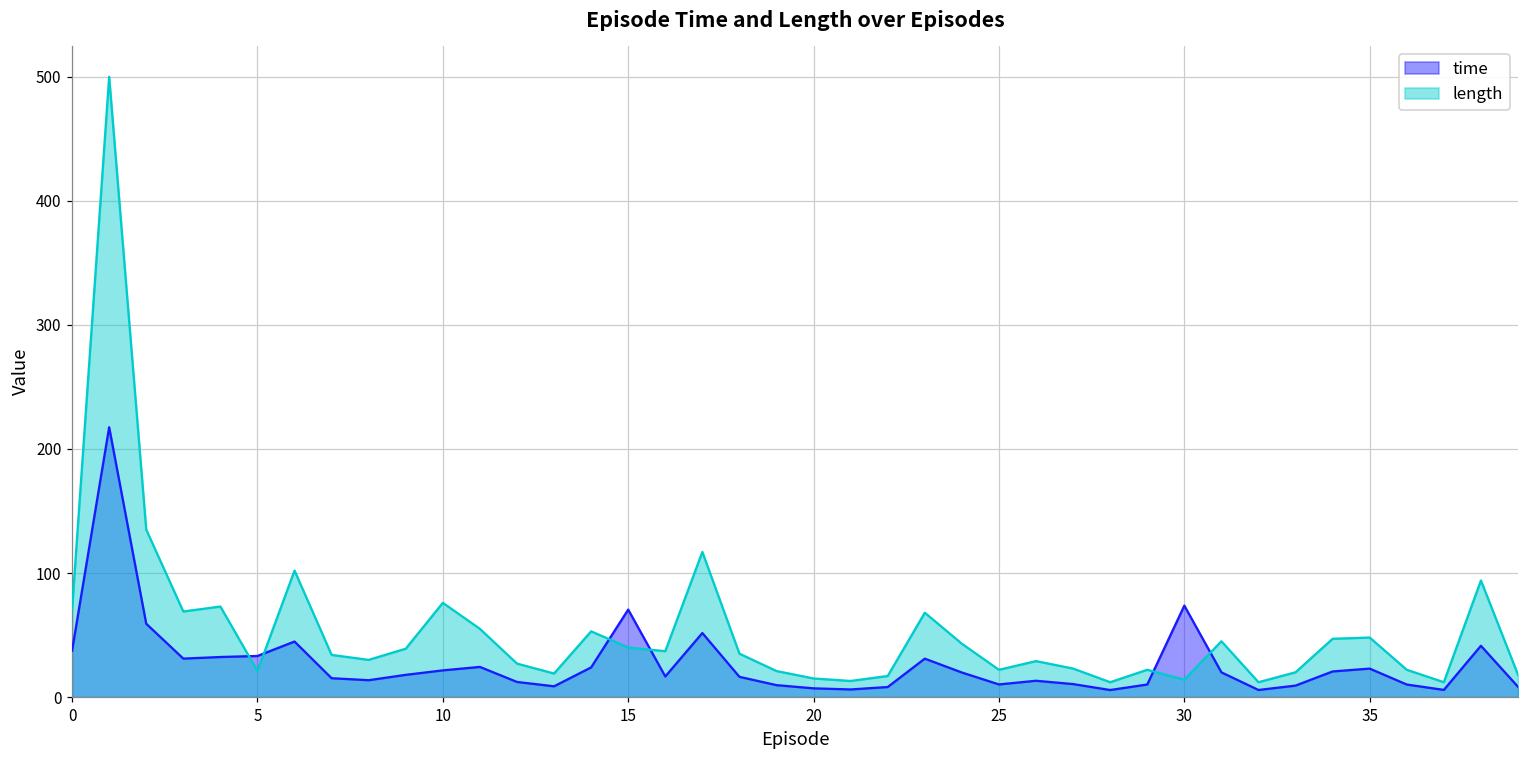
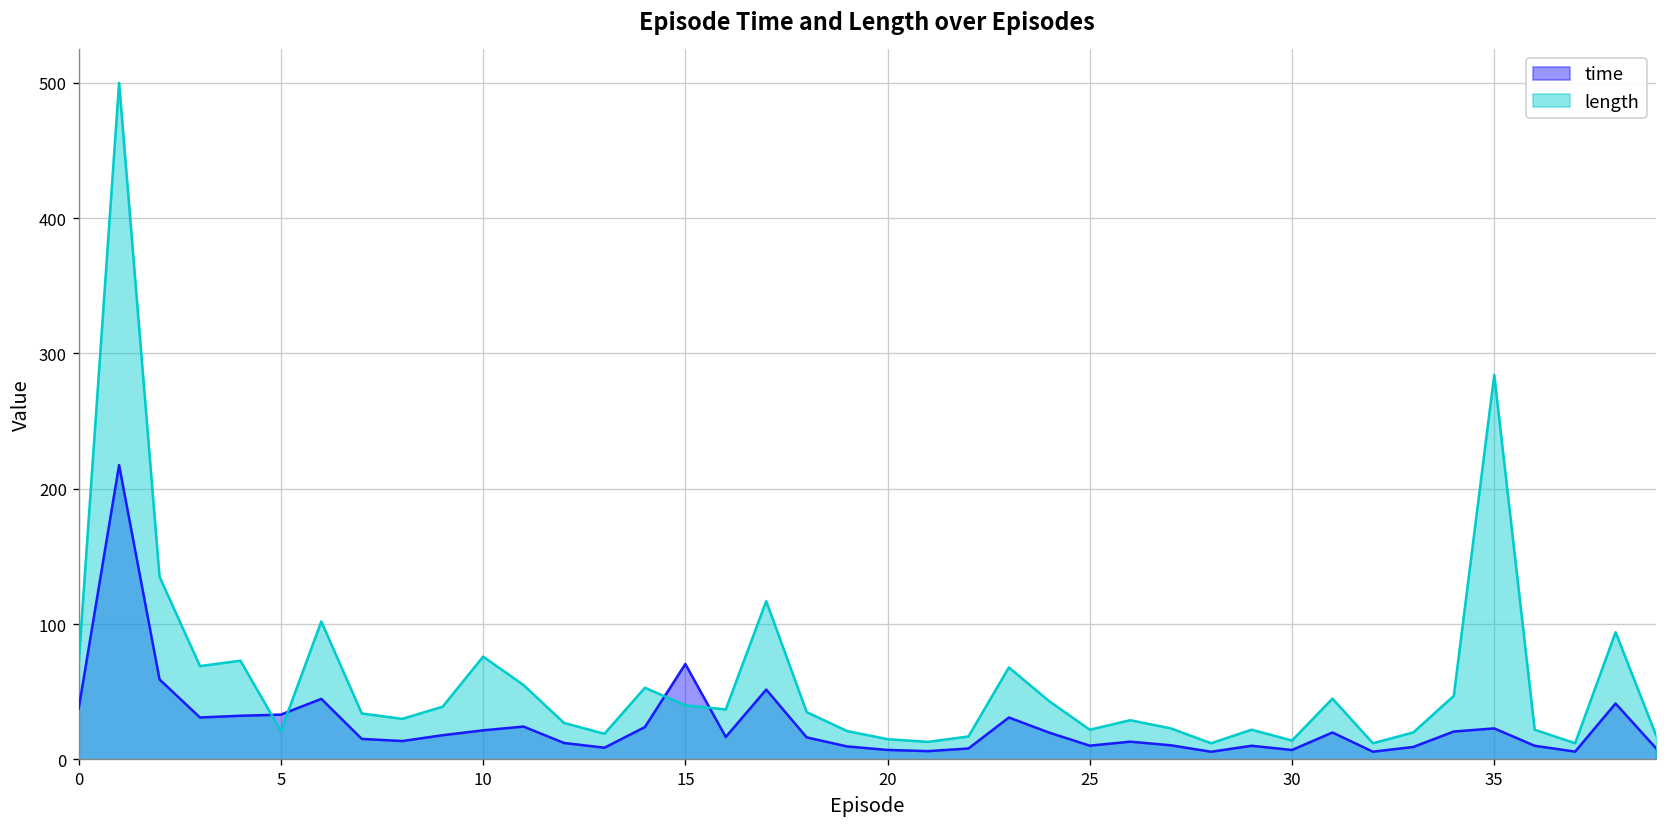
  {
    "time": {
      "0": 37,
      "5": 33,
      "10": 22,
      "15": 71,
      "20": 7,
      "25": 10,
-     "30": 74,
+     "30": 7,
      "35": 23
    },
    "length": {
      "0": 71,
      "5": 21,
      "10": 76,
      "15": 40,
      "20": 15,
      "25": 22,
      "30": 14,
-     "35": 48
+     "35": 284
    }
  }
